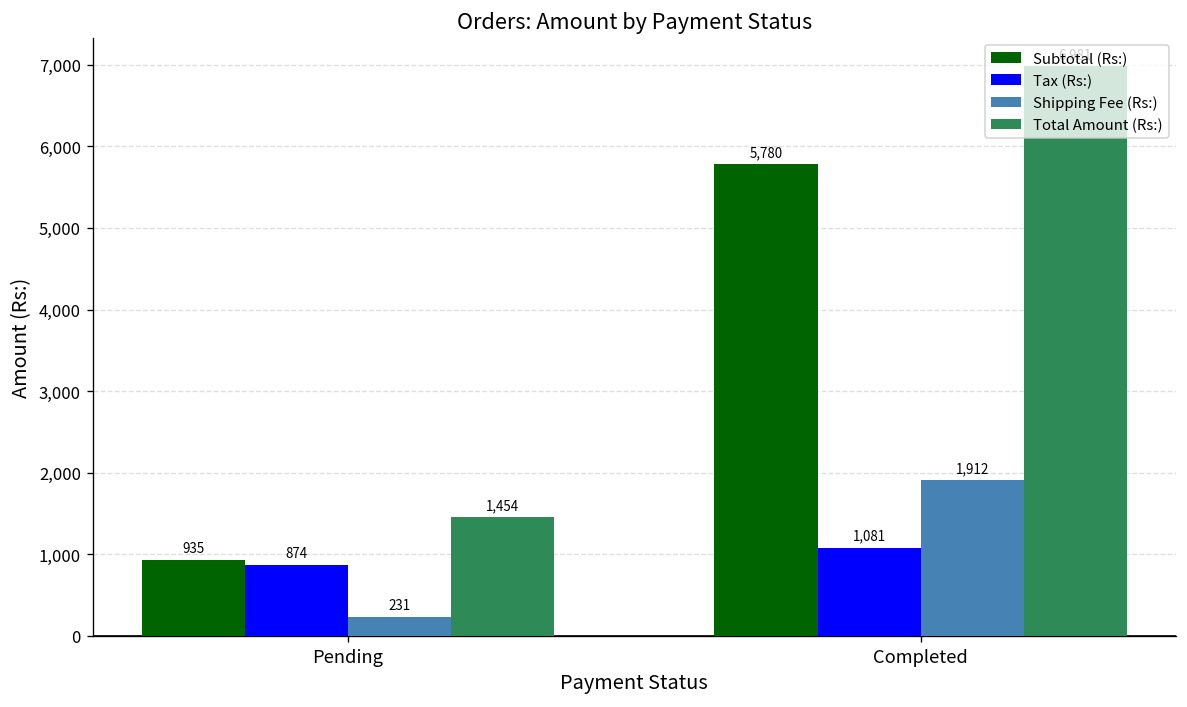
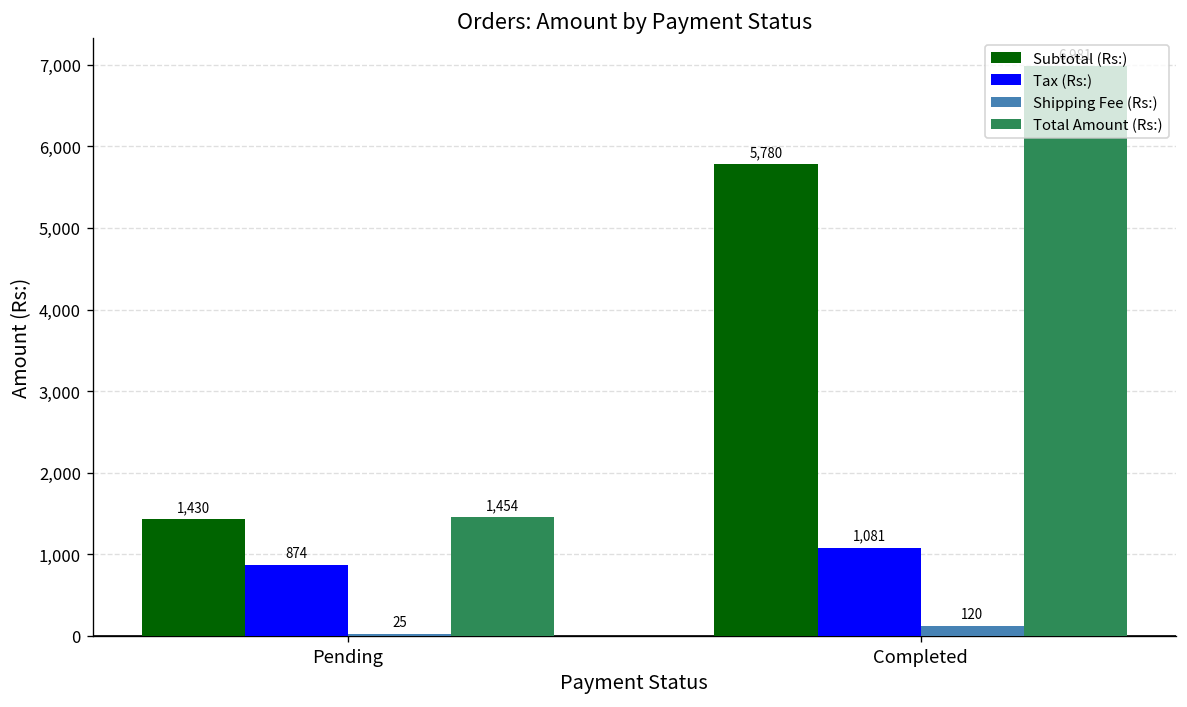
  {
    "Subtotal (Rs:)": {
-     "Pending": "935",
+     "Pending": "1,430",
      "Completed": "5,780"
    },
    "Tax (Rs:)": {
      "Pending": "874",
      "Completed": "1,081"
    },
    "Shipping Fee (Rs:)": {
-     "Pending": "231",
-     "Completed": "1,912"
+     "Pending": "25",
+     "Completed": "120"
    },
    "Total Amount (Rs:)": {
      "Pending": "1,454"
    }
  }
